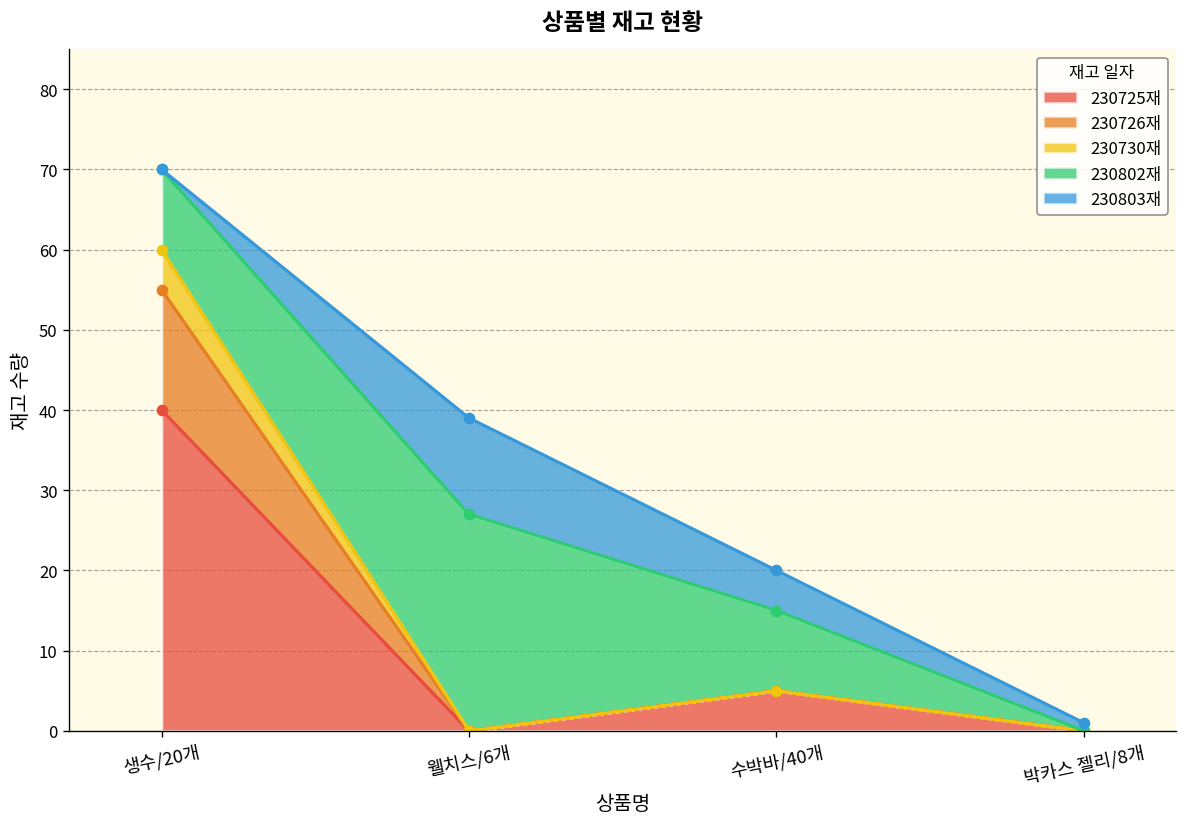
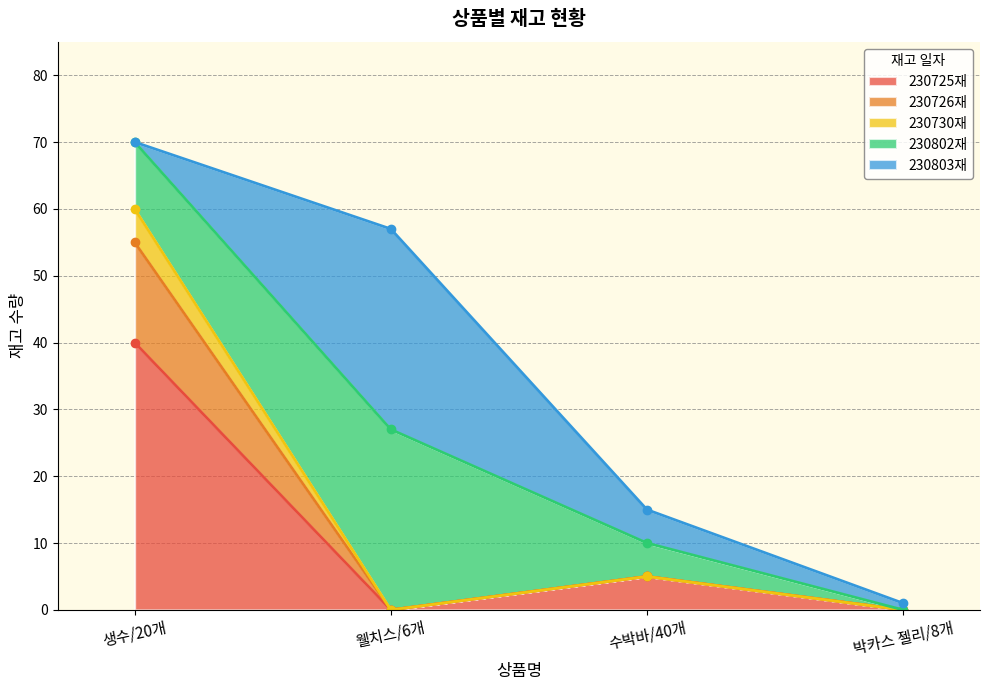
  {
    "230730재": {
      "생수/20개": 5
    },
    "230802재": {
      "웰치스/6개": 27,
-     "수박바/40개": 10
+     "수박바/40개": 5
    },
    "230803재": {
-     "웰치스/6개": 12,
+     "웰치스/6개": 30,
      "수박바/40개": 5,
      "박카스 젤리/8개": 1
    }
  }
